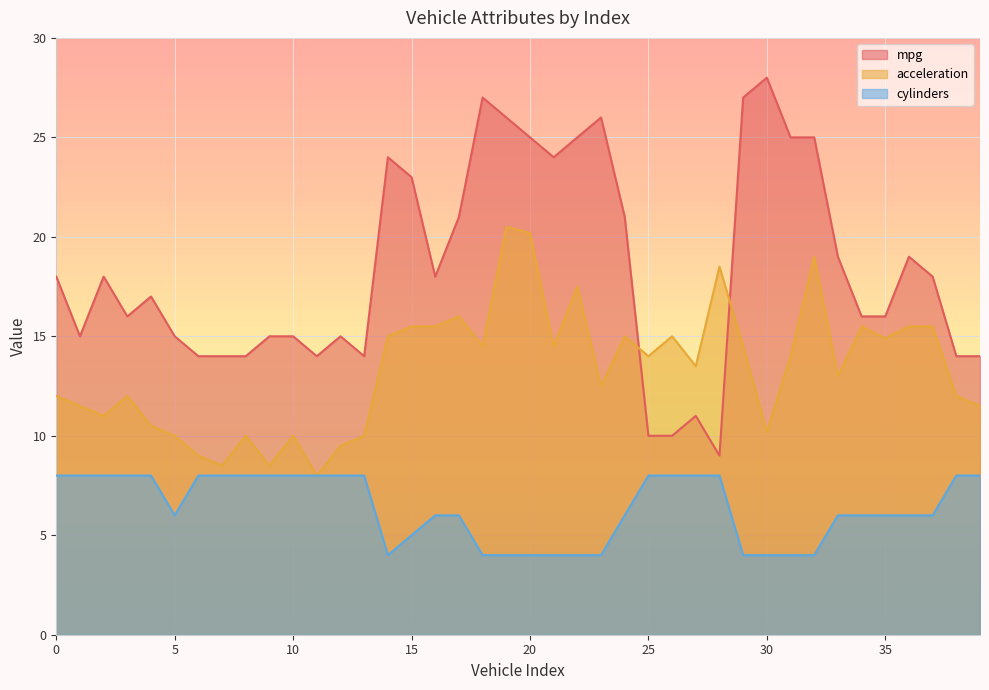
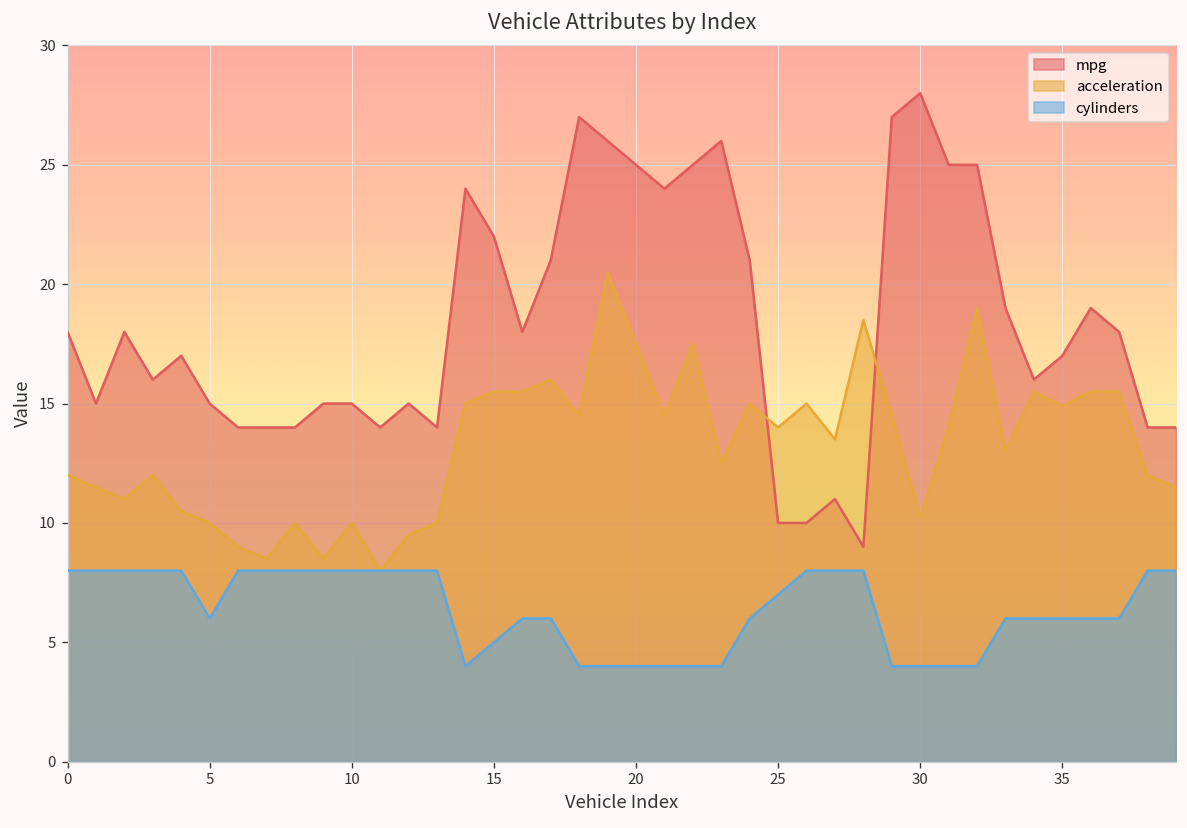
  {
    "mpg": {
      "0": 18,
      "5": 15,
      "10": 15,
-     "15": 23,
+     "15": 22,
      "20": 25,
      "25": 10,
      "30": 28,
-     "35": 16
+     "35": 17
    },
    "acceleration": {
      "0": 12.0,
      "5": 10.0,
      "10": 10.0,
      "15": 15.5,
-     "20": 20.2,
+     "20": 17.5,
      "25": 14.0,
      "30": 10.2,
      "35": 14.9
    },
    "cylinders": {
      "0": 8,
      "5": 6,
      "10": 8,
      "15": 5,
      "20": 4,
-     "25": 8,
+     "25": 7,
      "30": 4,
      "35": 6
    }
  }
